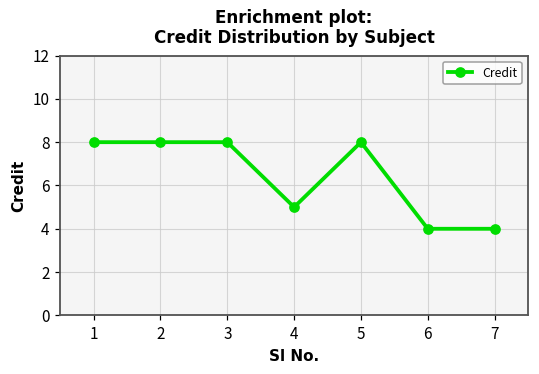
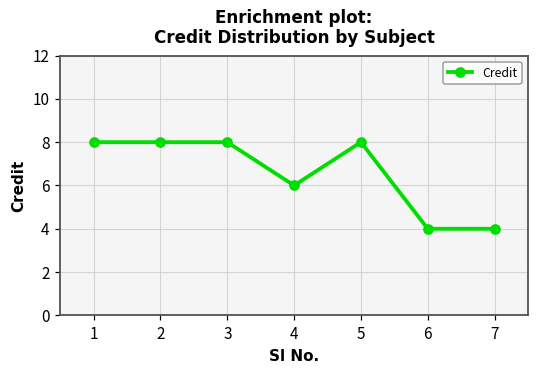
  {
    "1": 8,
    "2": 8,
    "3": 8,
-   "4": 5,
+   "4": 6,
    "5": 8,
    "6": 4,
    "7": 4
  }
